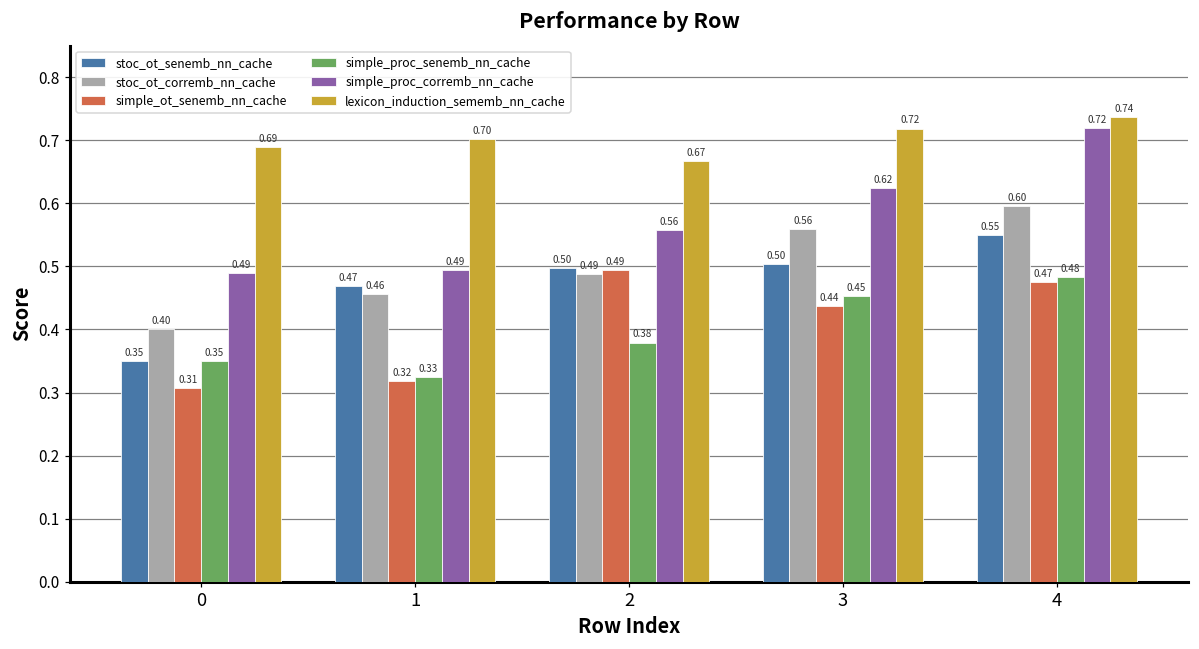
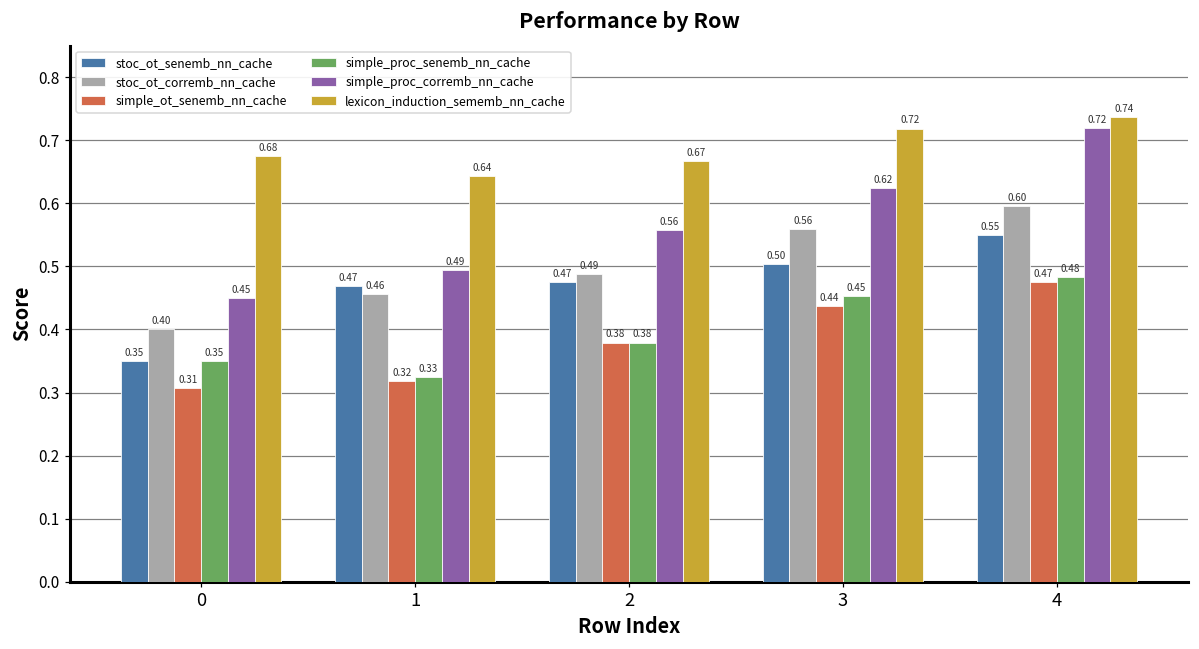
  {
    "stoc_ot_senemb_nn_cache": {
      "0": 0.35,
      "1": 0.47,
-     "2": 0.50,
+     "2": 0.47,
      "3": 0.50,
      "4": 0.55
    },
    "stoc_ot_corremb_nn_cache": {
      "0": 0.40,
      "1": 0.46,
      "2": 0.49,
      "3": 0.56,
      "4": 0.60
    },
    "simple_ot_senemb_nn_cache": {
      "0": 0.31,
      "1": 0.32,
-     "2": 0.49,
+     "2": 0.38,
      "3": 0.44,
      "4": 0.47
    },
    "simple_proc_senemb_nn_cache": {
      "0": 0.35,
      "1": 0.33,
      "2": 0.38,
      "3": 0.45,
      "4": 0.48
    },
    "simple_proc_corremb_nn_cache": {
-     "0": 0.49,
+     "0": 0.45,
      "1": 0.49,
      "2": 0.56,
      "3": 0.62,
      "4": 0.72
    },
    "lexicon_induction_sememb_nn_cache": {
-     "0": 0.69,
-     "1": 0.70,
+     "0": 0.68,
+     "1": 0.64,
      "2": 0.67,
      "3": 0.72,
      "4": 0.74
    }
  }
